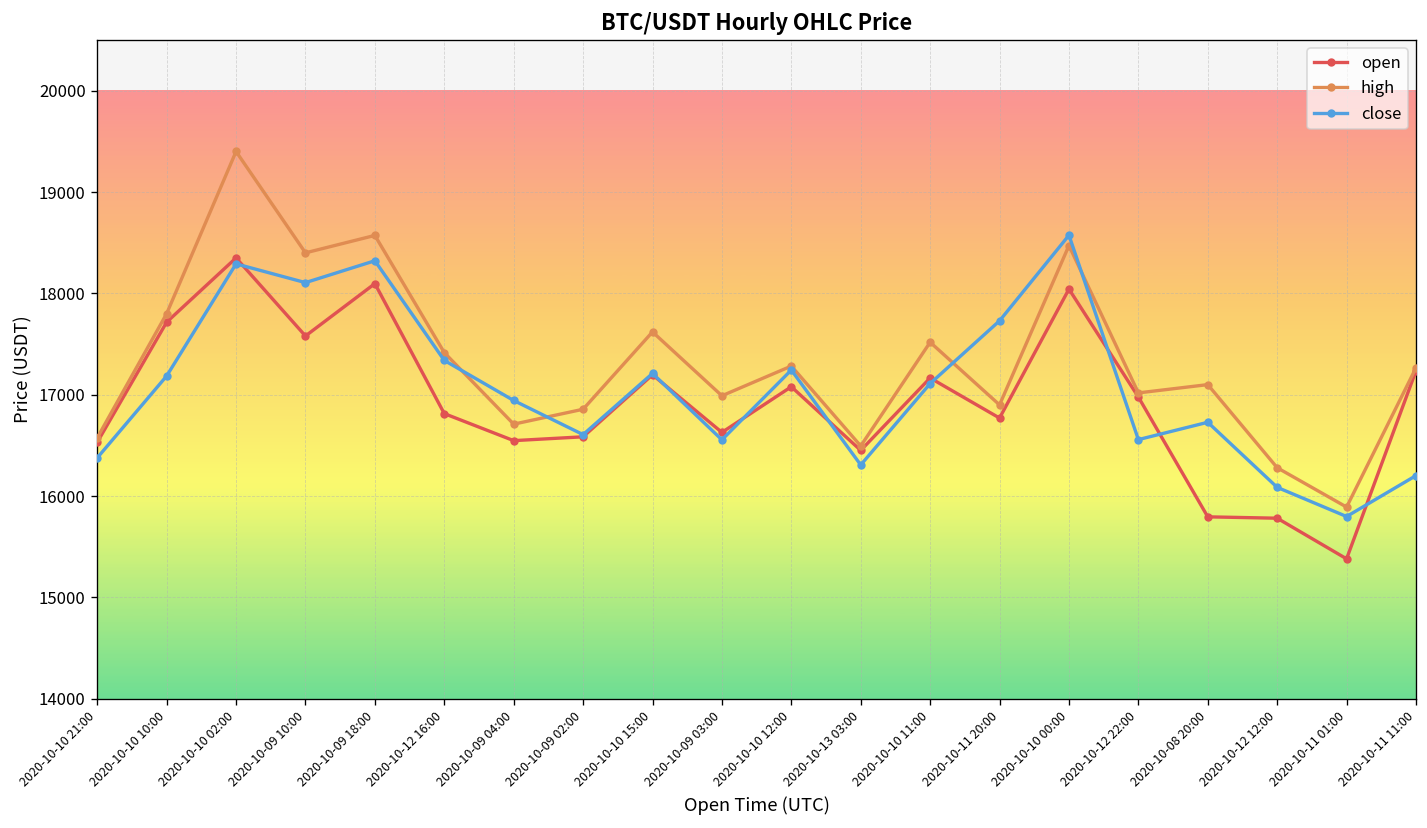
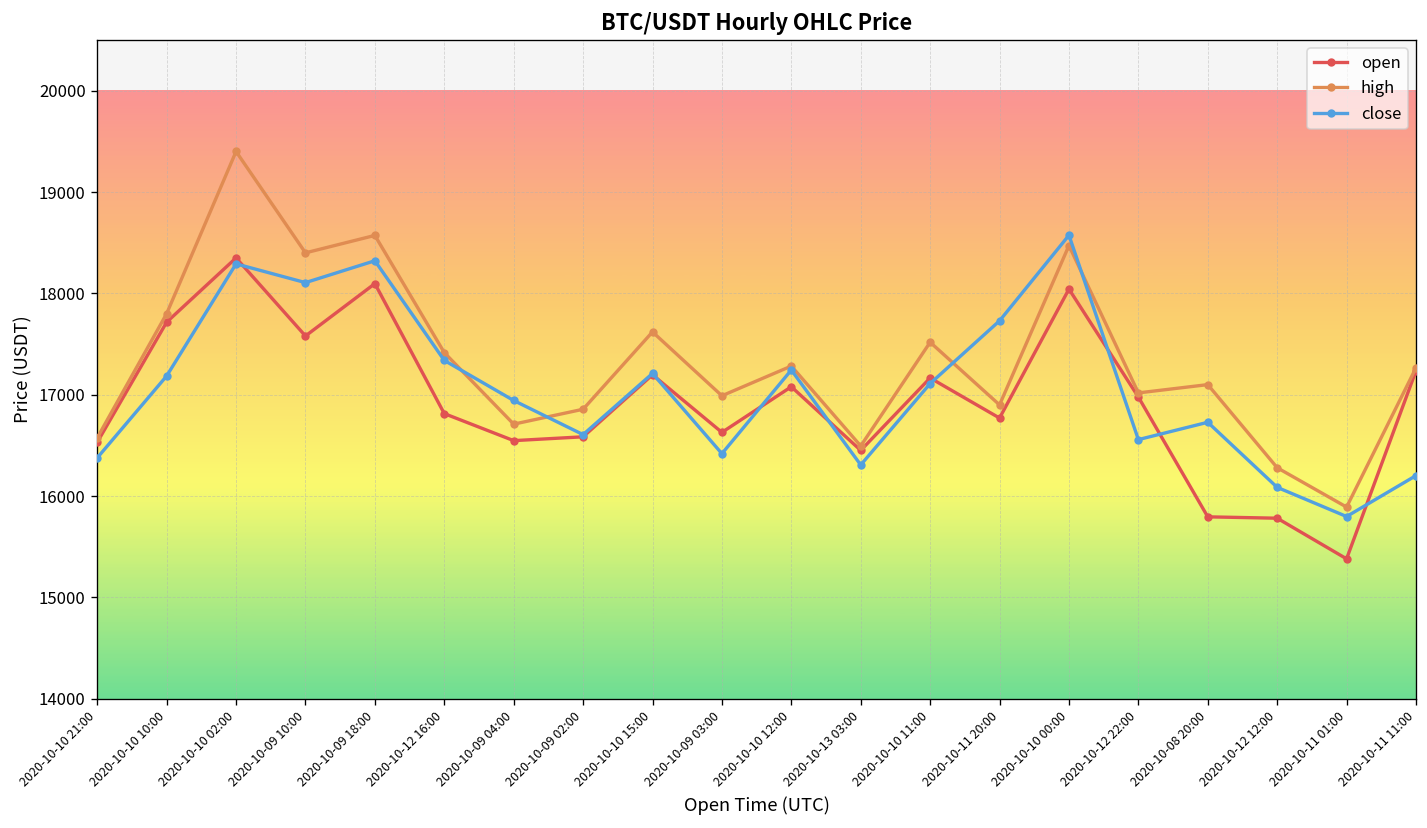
  {
    "close": {
      "2020-10-10 21:00": 16400,
      "2020-10-10 10:00": 17200,
      "2020-10-10 02:00": 18300,
      "2020-10-09 10:00": 18100,
      "2020-10-09 18:00": 18300,
      "2020-10-12 16:00": 17300,
      "2020-10-09 04:00": 16900,
-     "2020-10-09 03:00": 16600,
+     "2020-10-09 03:00": 16400,
      "2020-10-10 12:00": 17200,
      "2020-10-13 03:00": 16300,
      "2020-10-10 11:00": 17100,
      "2020-10-11 20:00": 17700,
      "2020-10-10 00:00": 18600,
      "2020-10-12 22:00": 16600,
      "2020-10-08 20:00": 16700,
      "2020-10-12 12:00": 16100,
      "2020-10-11 01:00": 15800,
      "2020-10-11 11:00": 16200
    }
  }
